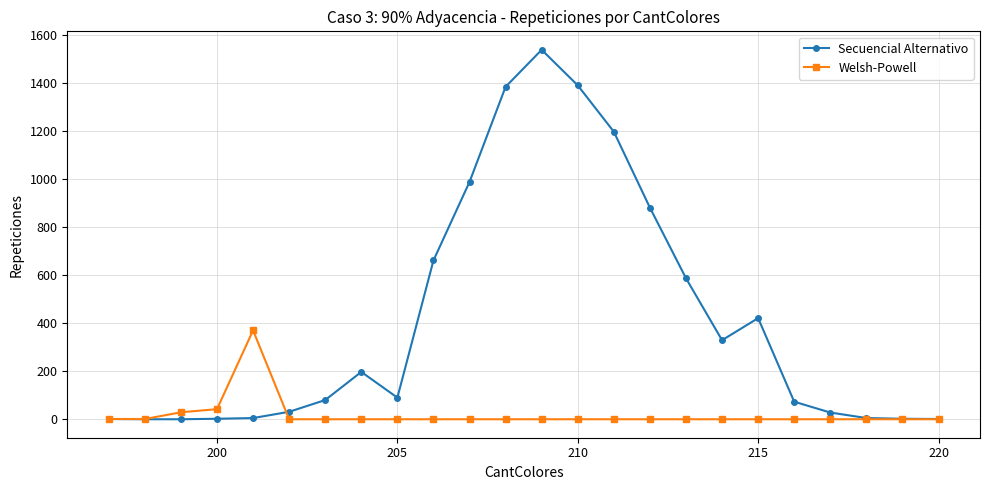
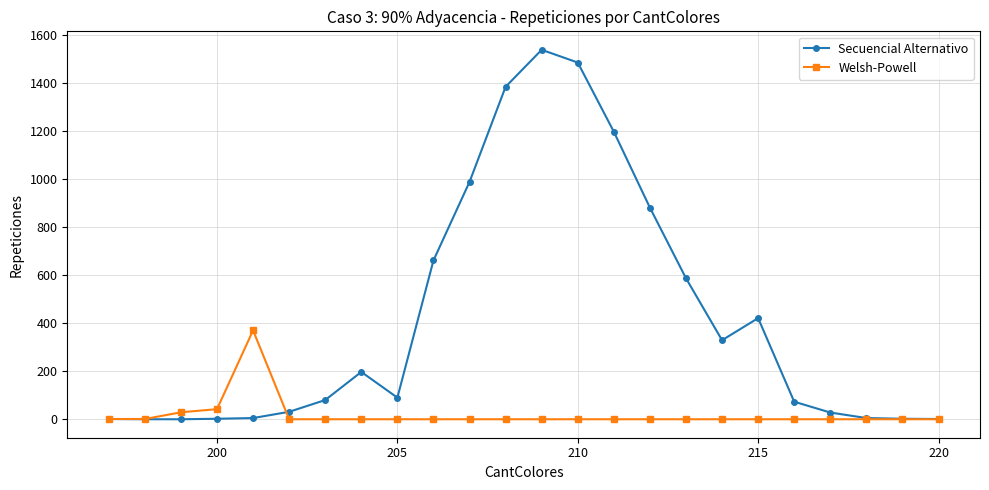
  {
    "Secuencial Alternativo": {
      "200": 0,
      "205": 90,
-     "210": 1390,
+     "210": 1490,
      "215": 420
    },
    "Welsh-Powell": {
      "200": 40,
      "205": 0,
      "210": 0,
      "215": 0
    }
  }
